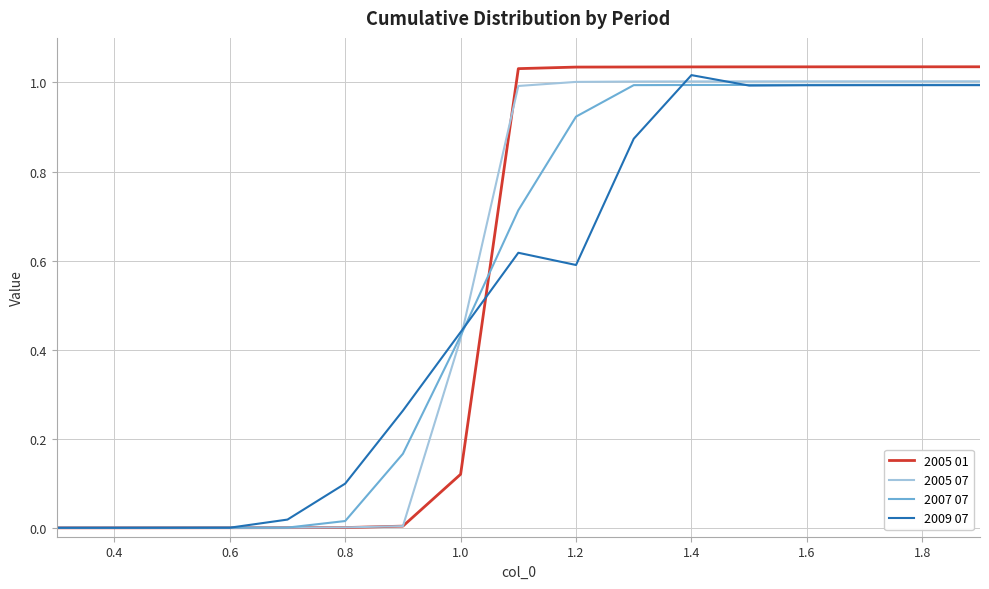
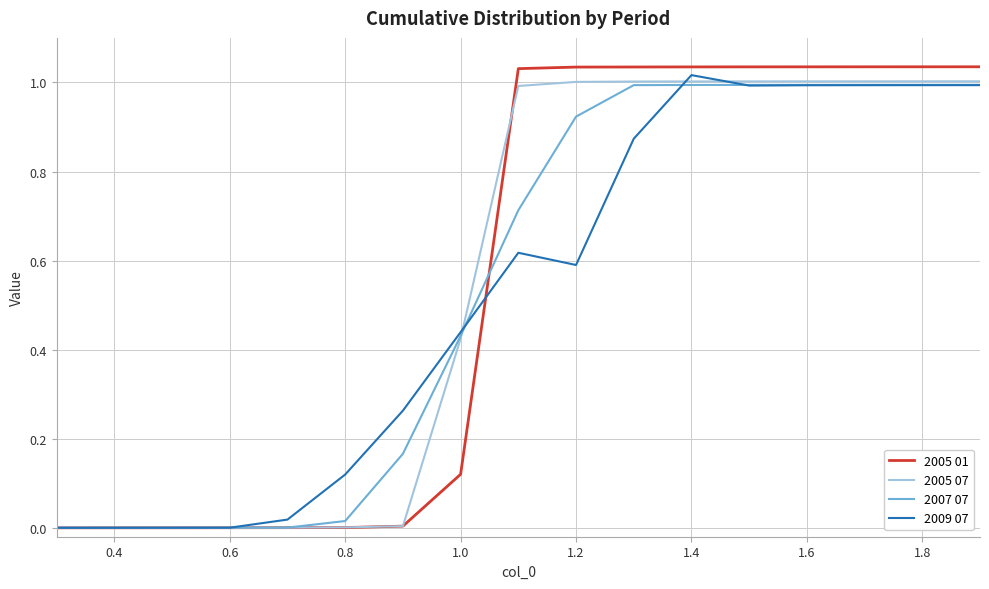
  {
    "2005 01": {
      "1.0": 0.12,
      "1.2": 1.03,
      "1.4": 1.03,
      "1.6": 1.04,
      "1.8": 1.04
    },
    "2009 07": {
-     "0.8": 0.10,
+     "0.8": 0.12,
      "1.0": 0.44,
      "1.2": 0.59,
      "1.4": 1.02
    }
  }
